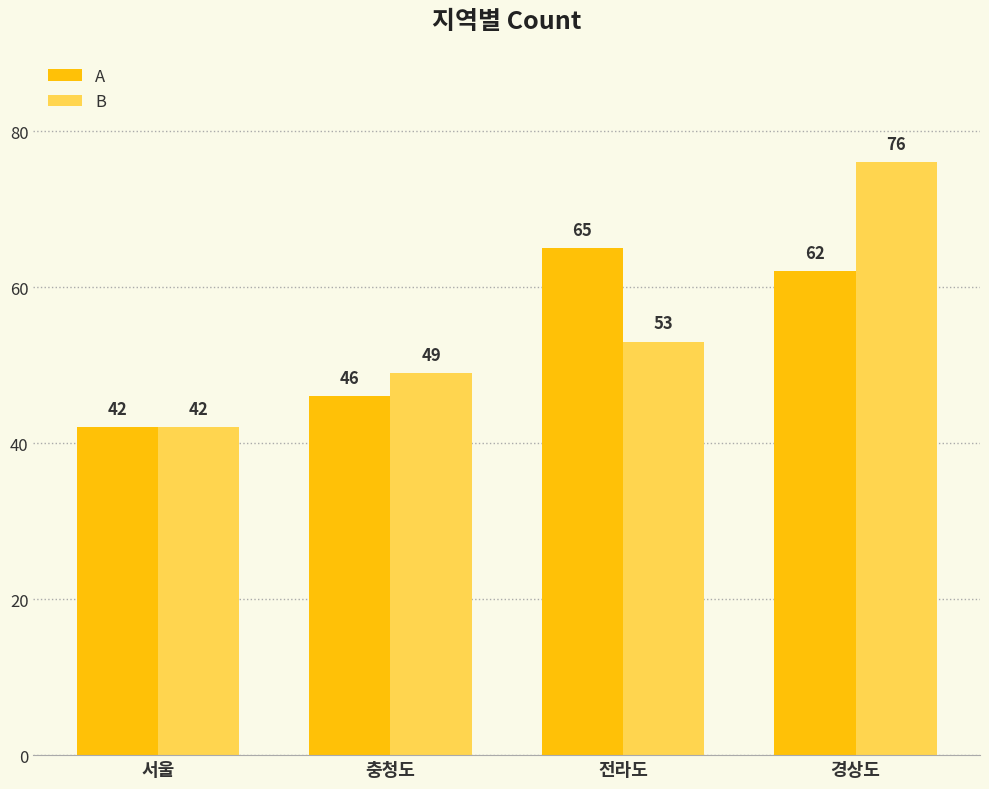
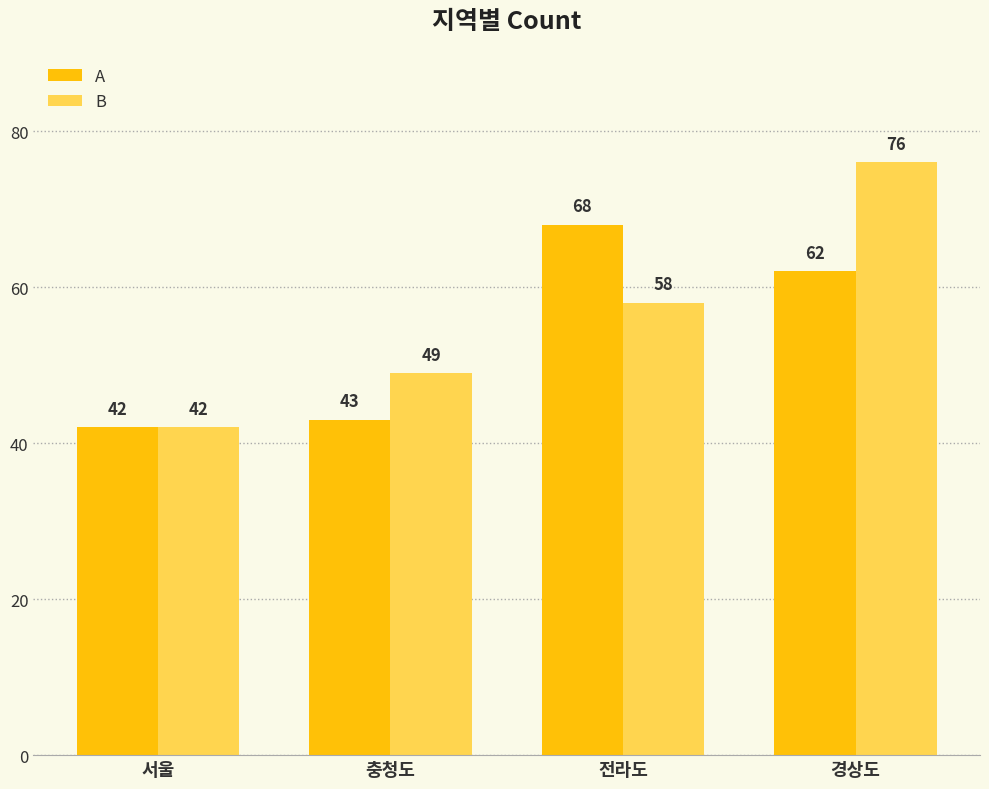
  {
    "A": {
      "서울": 42,
-     "충청도": 46,
-     "전라도": 65,
+     "충청도": 43,
+     "전라도": 68,
      "경상도": 62
    },
    "B": {
      "서울": 42,
      "충청도": 49,
-     "전라도": 53,
+     "전라도": 58,
      "경상도": 76
    }
  }
